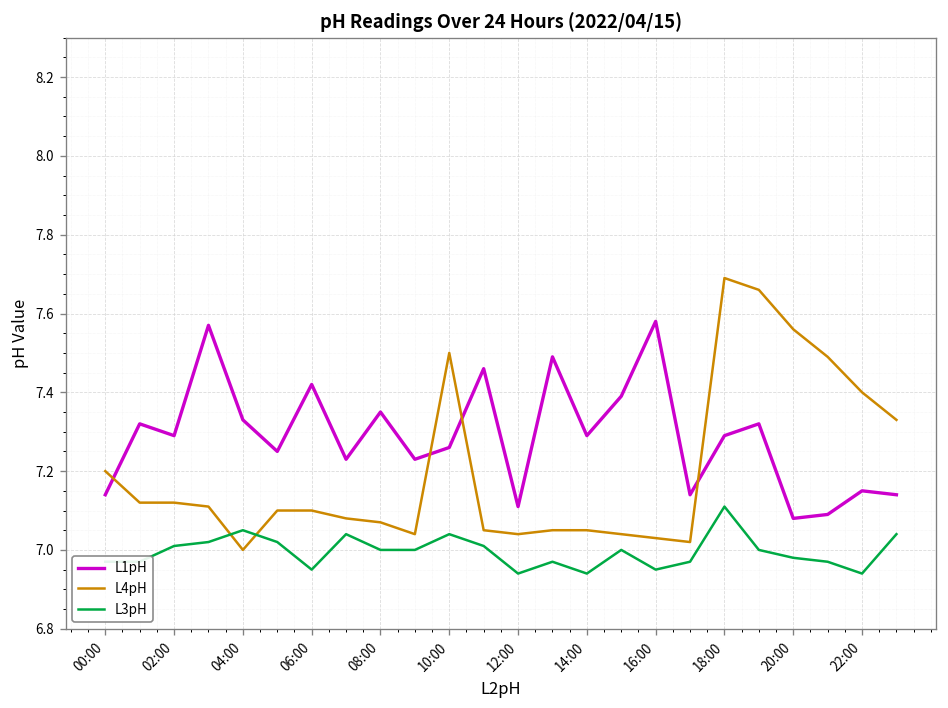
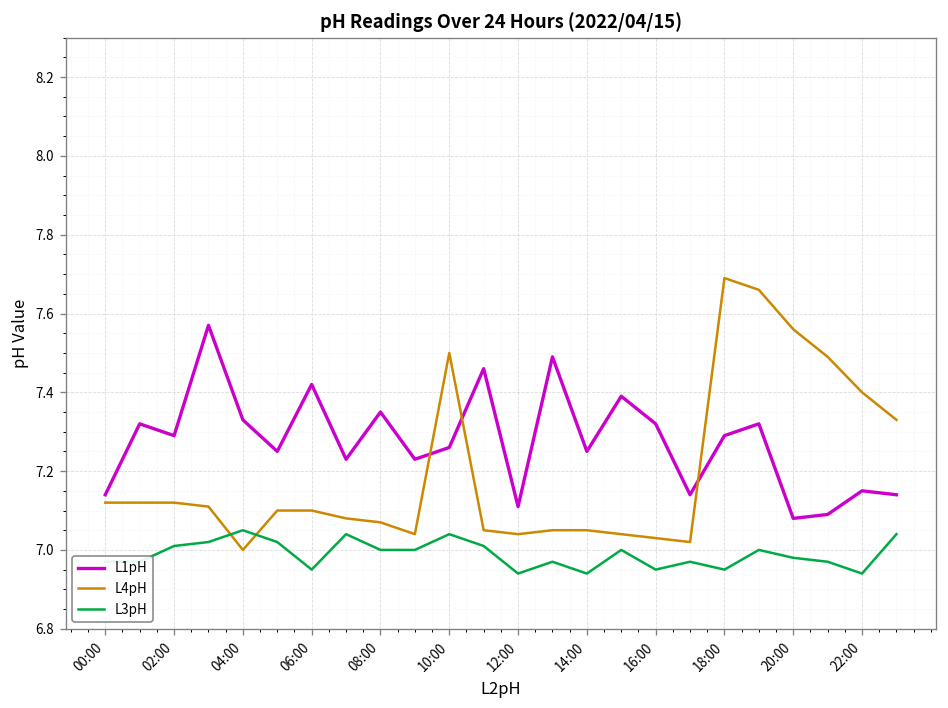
  {
    "L1pH": {
      "00:00": 7.14,
      "02:00": 7.29,
      "04:00": 7.33,
      "06:00": 7.42,
      "08:00": 7.35,
      "10:00": 7.26,
      "12:00": 7.11,
-     "14:00": 7.29,
-     "16:00": 7.58,
+     "14:00": 7.25,
+     "16:00": 7.32,
      "18:00": 7.29,
      "20:00": 7.08,
      "22:00": 7.15
    },
    "L4pH": {
-     "00:00": 7.20,
+     "00:00": 7.12,
      "02:00": 7.12,
      "04:00": 7.00,
      "06:00": 7.10,
      "08:00": 7.07,
      "10:00": 7.50,
      "12:00": 7.04,
      "14:00": 7.05,
      "16:00": 7.03,
      "18:00": 7.69,
      "20:00": 7.56,
      "22:00": 7.40
    },
    "L3pH": {
      "00:00": 6.97,
      "02:00": 7.01,
      "04:00": 7.05,
      "06:00": 6.95,
      "08:00": 7.00,
      "10:00": 7.04,
      "12:00": 6.94,
      "14:00": 6.94,
      "16:00": 6.95,
-     "18:00": 7.11,
+     "18:00": 6.95,
      "20:00": 6.98,
      "22:00": 6.94
    }
  }
